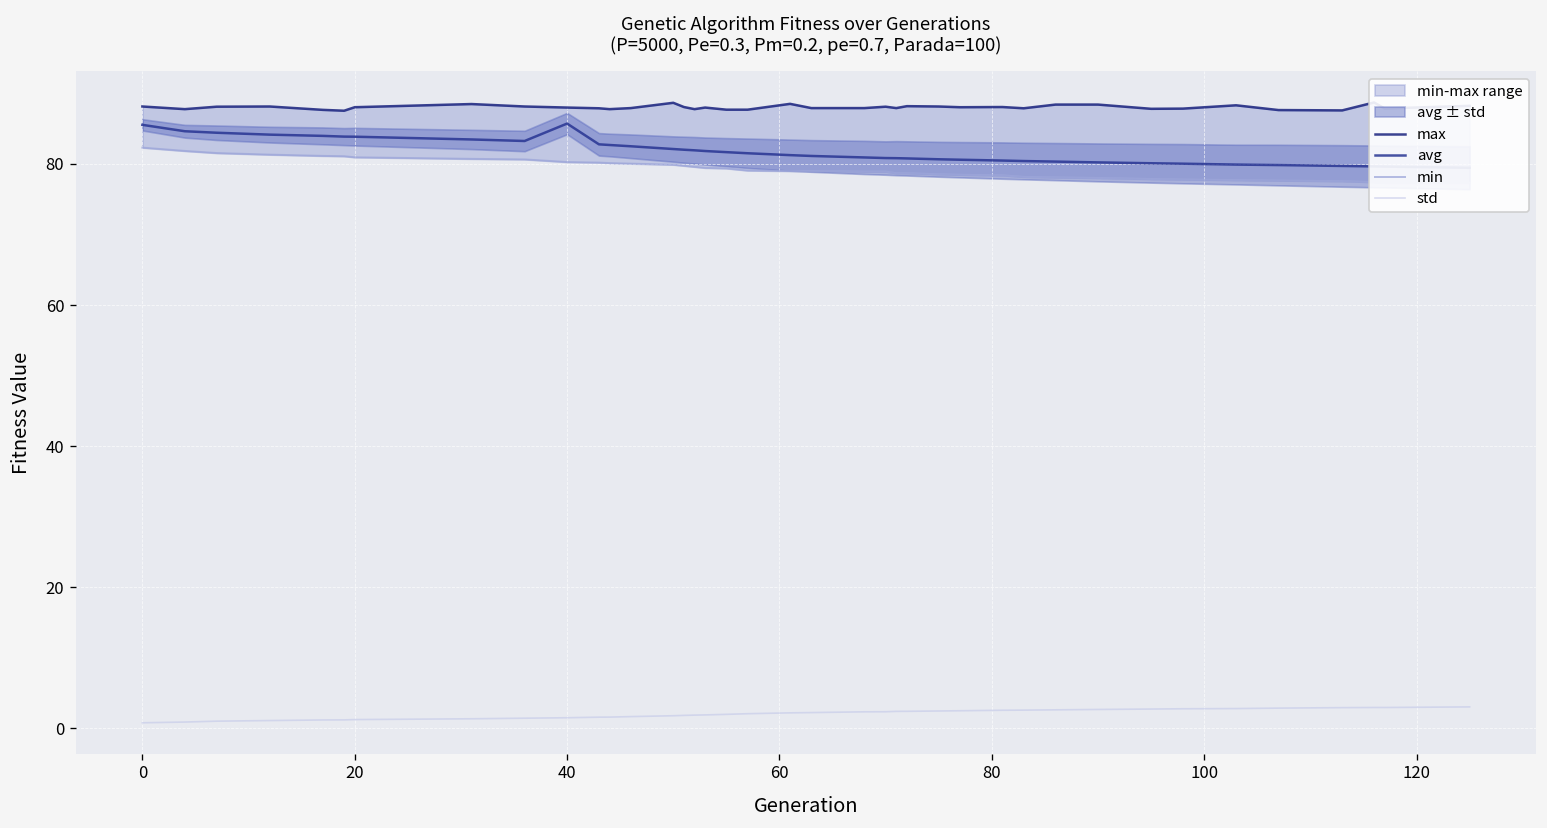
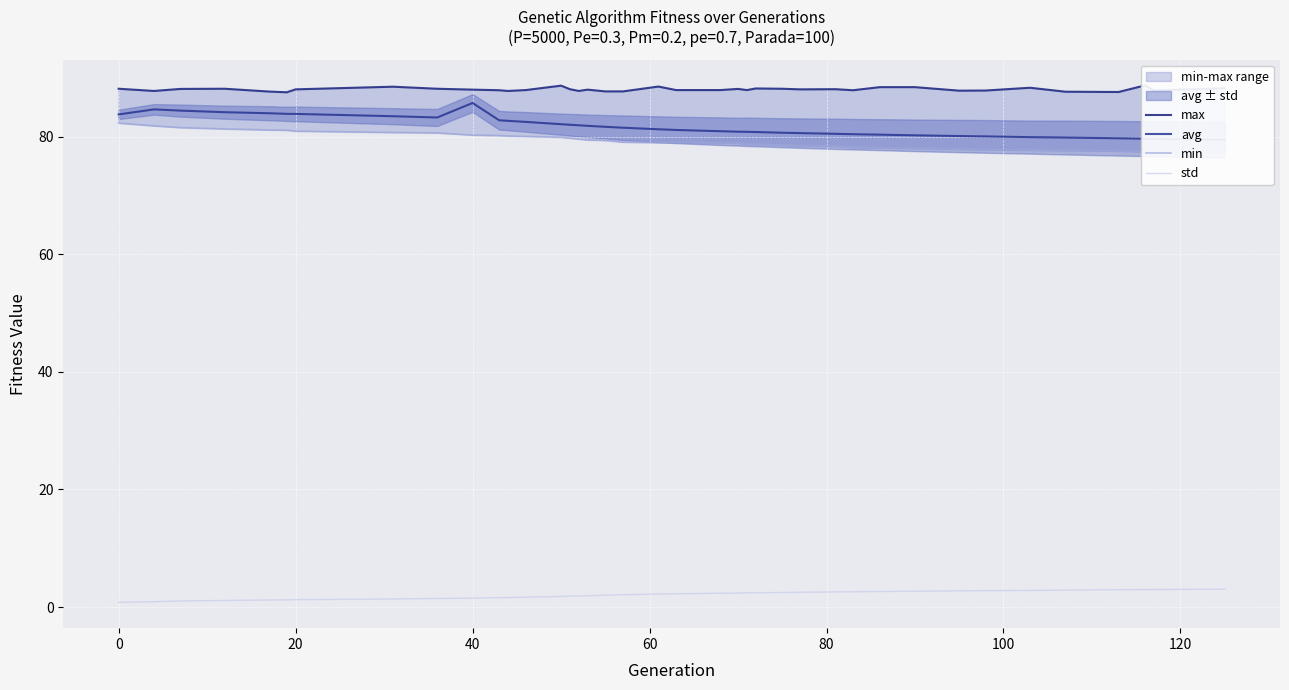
  {
    "avg": {
-     "0": 86,
+     "0": 84,
      "20": 84,
      "40": 86
    }
  }
